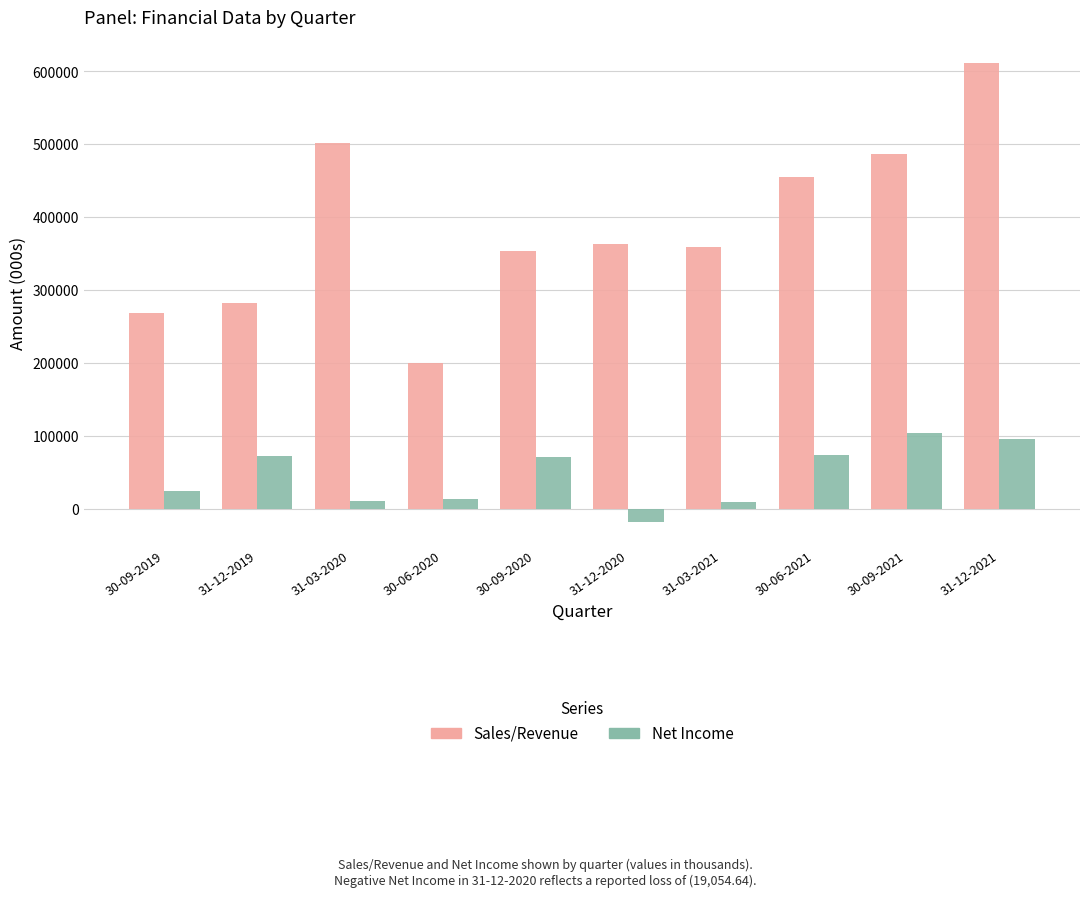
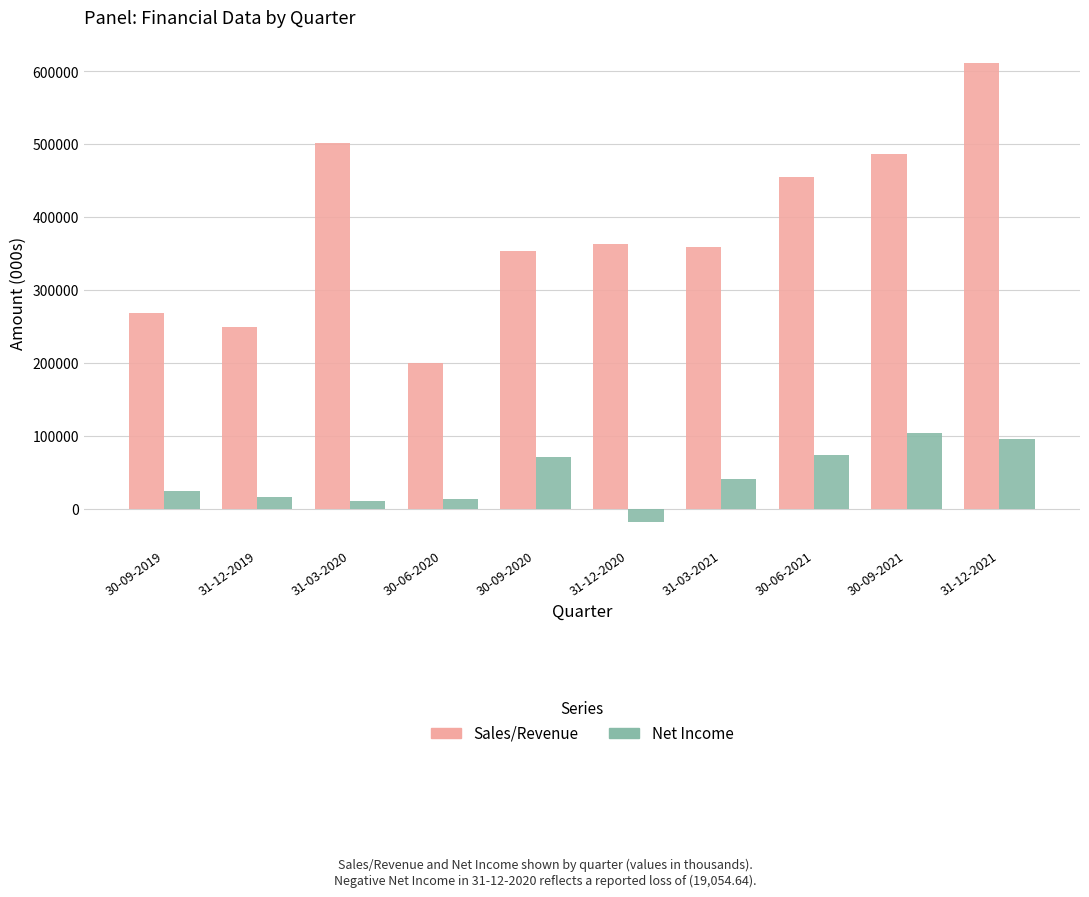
  {
    "Sales/Revenue": {
      "30-09-2019": 270000,
-     "31-12-2019": 280000,
+     "31-12-2019": 250000,
      "31-03-2020": 500000,
      "30-06-2020": 200000,
      "30-09-2020": 350000,
      "31-12-2020": 360000,
      "31-03-2021": 360000,
      "30-06-2021": 460000,
      "30-09-2021": 490000,
      "31-12-2021": 610000
    },
    "Net Income": {
      "30-09-2019": 20000,
-     "31-12-2019": 70000,
+     "31-12-2019": 20000,
      "31-03-2020": 10000,
      "30-06-2020": 10000,
      "30-09-2020": 70000,
      "31-12-2020": -20000,
-     "31-03-2021": 10000,
+     "31-03-2021": 40000,
      "30-06-2021": 70000,
      "30-09-2021": 100000,
      "31-12-2021": 100000
    }
  }
